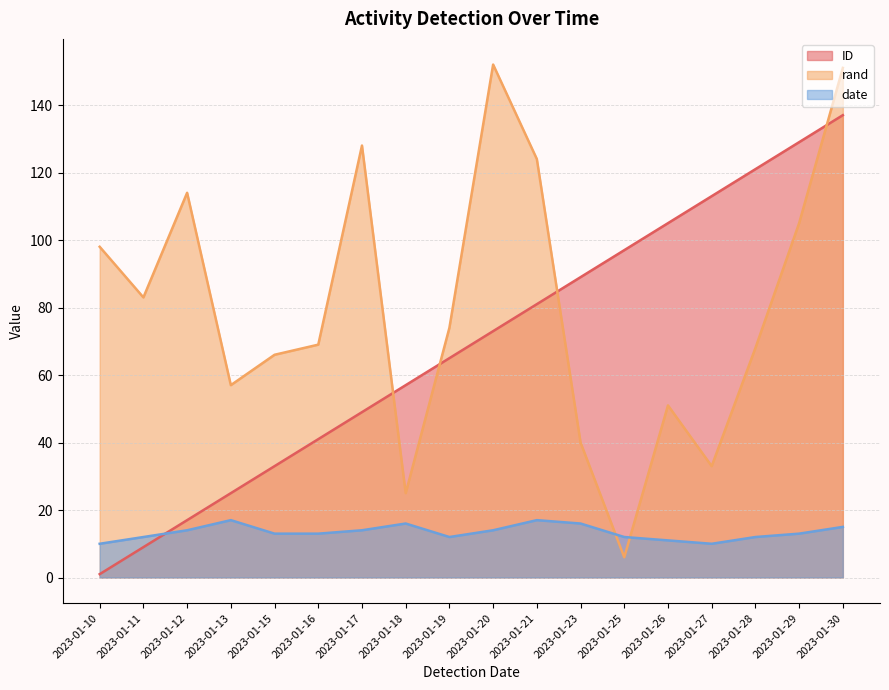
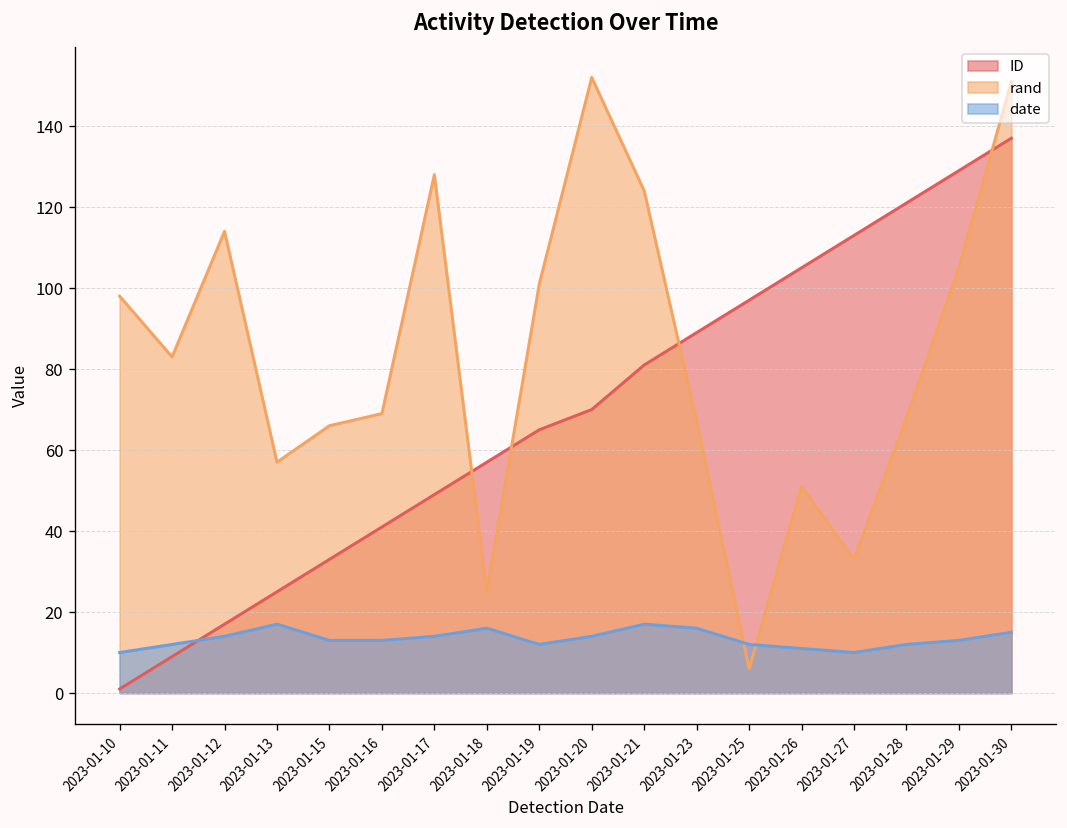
  {
    "ID": {
      "2023-01-10": 1,
      "2023-01-11": 9,
      "2023-01-12": 17,
      "2023-01-13": 25,
      "2023-01-15": 33,
      "2023-01-16": 41,
      "2023-01-17": 49,
      "2023-01-18": 57,
      "2023-01-19": 65,
-     "2023-01-20": 73,
+     "2023-01-20": 70,
      "2023-01-21": 81,
      "2023-01-23": 89,
      "2023-01-25": 97,
      "2023-01-26": 105,
      "2023-01-27": 113,
      "2023-01-28": 121,
      "2023-01-29": 129,
      "2023-01-30": 137
    },
    "rand": {
      "2023-01-10": 98,
      "2023-01-11": 83,
      "2023-01-12": 114,
      "2023-01-13": 57,
      "2023-01-15": 66,
      "2023-01-16": 69,
      "2023-01-17": 128,
      "2023-01-18": 25,
-     "2023-01-19": 74,
+     "2023-01-19": 101,
      "2023-01-20": 152,
      "2023-01-21": 124,
-     "2023-01-23": 40,
+     "2023-01-23": 67,
      "2023-01-25": 6,
      "2023-01-26": 51,
      "2023-01-27": 33,
      "2023-01-28": 68,
      "2023-01-29": 105
    },
    "date": {
      "2023-01-10": 10,
      "2023-01-11": 12,
      "2023-01-12": 14,
      "2023-01-13": 17,
      "2023-01-15": 13,
      "2023-01-16": 13,
      "2023-01-17": 14,
      "2023-01-18": 16,
      "2023-01-19": 12,
      "2023-01-20": 14,
      "2023-01-21": 17,
      "2023-01-23": 16,
      "2023-01-25": 12,
      "2023-01-26": 11,
      "2023-01-27": 10,
      "2023-01-28": 12,
      "2023-01-29": 13,
      "2023-01-30": 15
    }
  }
